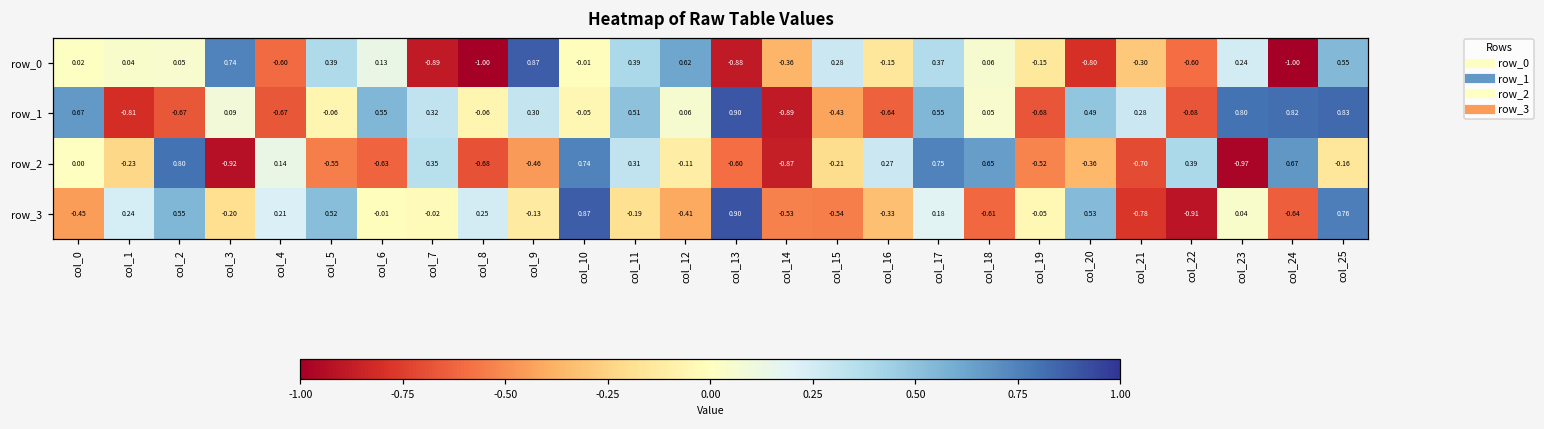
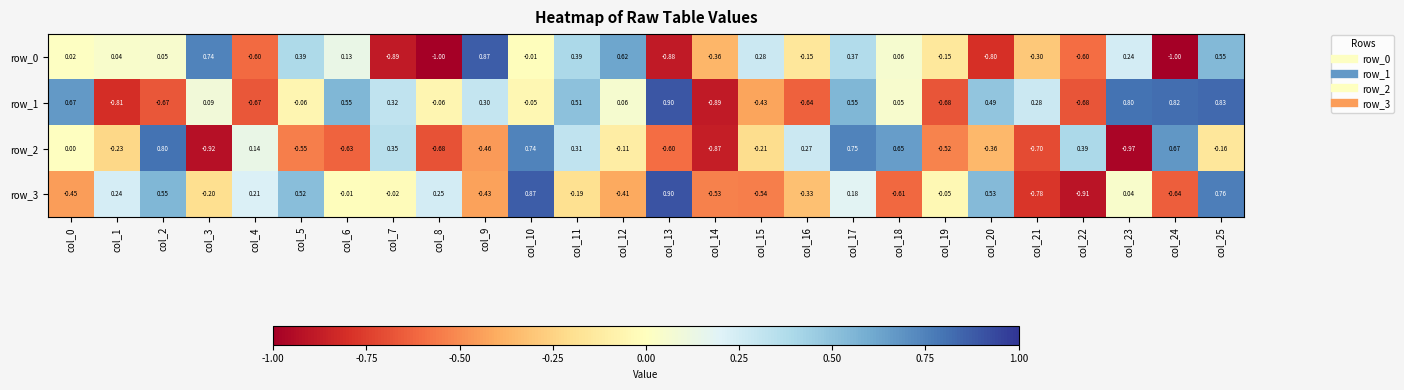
  {
    "row_0": {
      "col_0": 0.02,
      "col_1": 0.04,
      "col_2": 0.05,
      "col_3": 0.74,
      "col_4": -0.60,
      "col_5": 0.39,
      "col_6": 0.13,
      "col_7": -0.89,
      "col_8": -1.00,
      "col_9": 0.87,
      "col_10": -0.01,
      "col_11": 0.39,
      "col_12": 0.62,
      "col_13": -0.88,
      "col_14": -0.36,
      "col_15": 0.28,
      "col_16": -0.15,
      "col_17": 0.37,
      "col_18": 0.06,
      "col_19": -0.15,
      "col_20": -0.80,
      "col_21": -0.30,
      "col_22": -0.60,
      "col_23": 0.24,
      "col_24": -1.00,
      "col_25": 0.55
    },
    "row_1": {
      "col_0": 0.67,
      "col_1": -0.81,
      "col_2": -0.67,
      "col_3": 0.09,
      "col_4": -0.67,
      "col_5": -0.06,
      "col_6": 0.55,
      "col_7": 0.32,
      "col_8": -0.06,
      "col_9": 0.30,
      "col_10": -0.05,
      "col_11": 0.51,
      "col_12": 0.06,
      "col_13": 0.90,
      "col_14": -0.89,
      "col_15": -0.43,
      "col_16": -0.64,
      "col_17": 0.55,
      "col_18": 0.05,
      "col_19": -0.68,
      "col_20": 0.49,
      "col_21": 0.28,
      "col_22": -0.68,
      "col_23": 0.80,
      "col_24": 0.82,
      "col_25": 0.83
    },
    "row_2": {
      "col_0": 0.00,
      "col_1": -0.23,
      "col_2": 0.80,
      "col_3": -0.92,
      "col_4": 0.14,
      "col_5": -0.55,
      "col_6": -0.63,
      "col_7": 0.35,
      "col_8": -0.68,
      "col_9": -0.46,
      "col_10": 0.74,
      "col_11": 0.31,
      "col_12": -0.11,
      "col_13": -0.60,
      "col_14": -0.87,
      "col_15": -0.21,
      "col_16": 0.27,
      "col_17": 0.75,
      "col_18": 0.65,
      "col_19": -0.52,
      "col_20": -0.36,
      "col_21": -0.70,
      "col_22": 0.39,
      "col_23": -0.97,
      "col_24": 0.67,
      "col_25": -0.16
    },
    "row_3": {
      "col_0": -0.45,
      "col_1": 0.24,
      "col_2": 0.55,
      "col_3": -0.20,
      "col_4": 0.21,
      "col_5": 0.52,
      "col_6": -0.01,
      "col_7": -0.02,
      "col_8": 0.25,
-     "col_9": -0.13,
+     "col_9": -0.43,
      "col_10": 0.87,
      "col_11": -0.19,
      "col_12": -0.41,
      "col_13": 0.90,
      "col_14": -0.53,
      "col_15": -0.54,
      "col_16": -0.33,
      "col_17": 0.18,
      "col_18": -0.61,
      "col_19": -0.05,
      "col_20": 0.53,
      "col_21": -0.78,
      "col_22": -0.91,
      "col_23": 0.04,
      "col_24": -0.64,
      "col_25": 0.76
    }
  }
